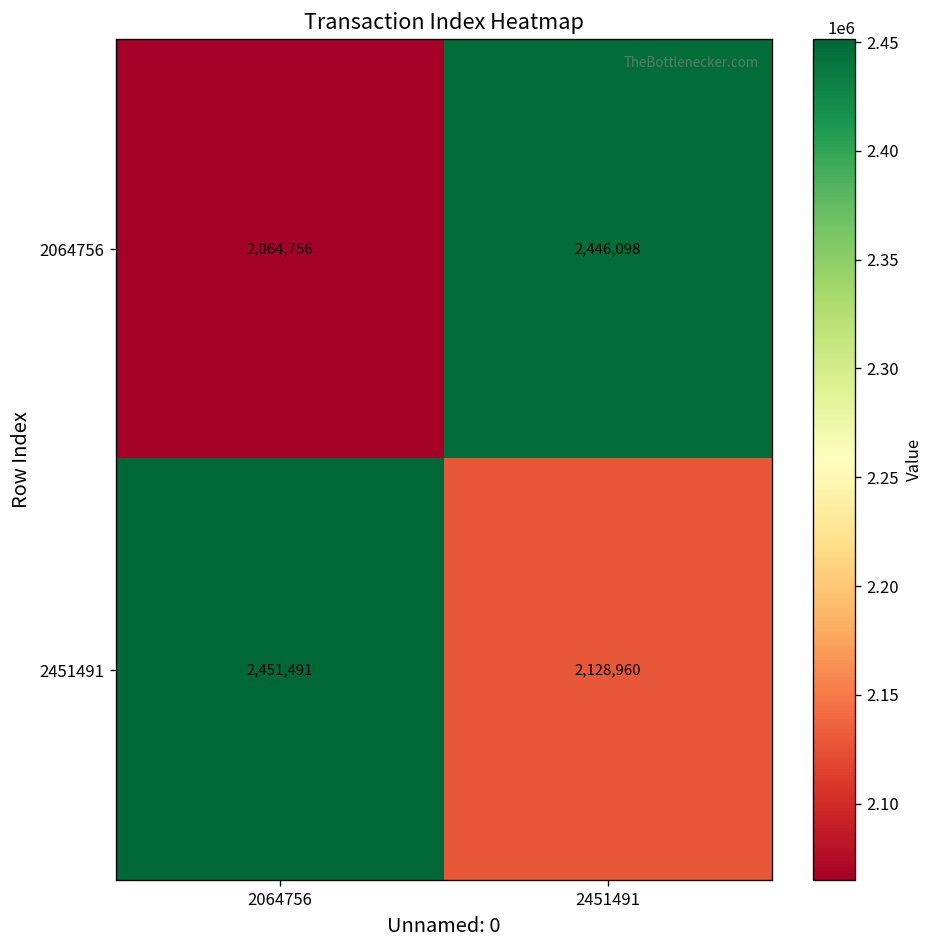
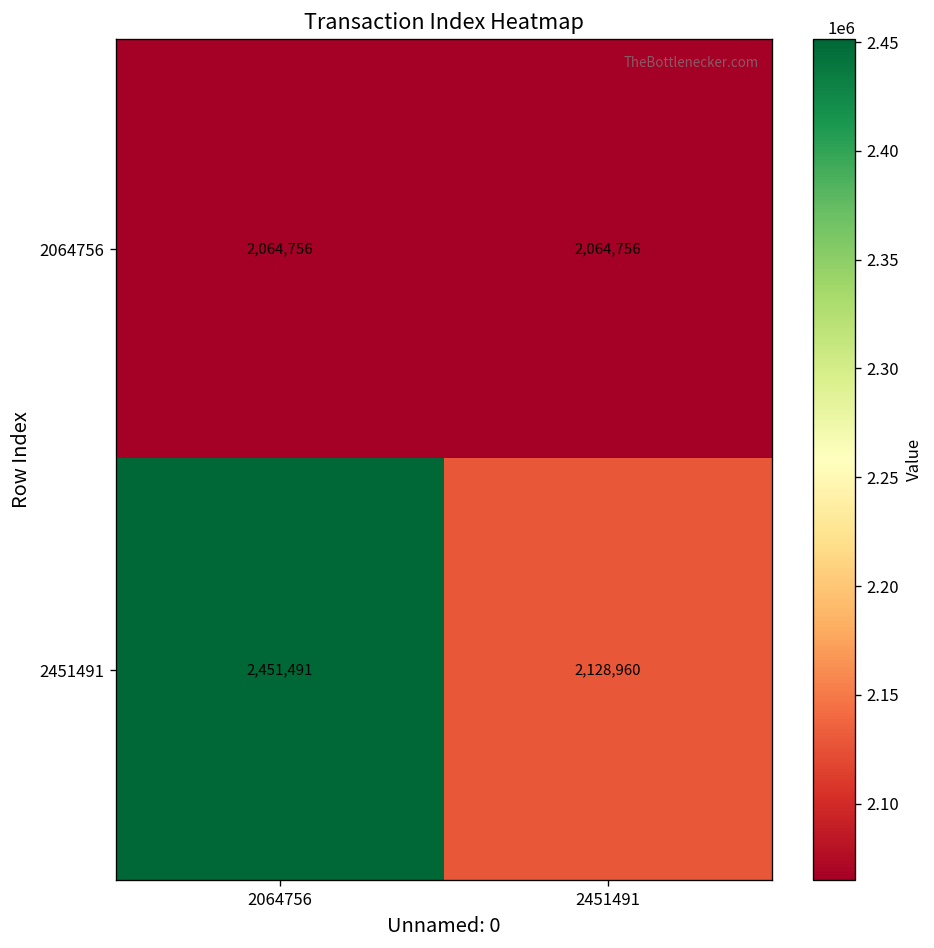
  {
    "2064756": {
      "2064756": "2,064,756",
-     "2451491": "2,446,098"
+     "2451491": "2,064,756"
    },
    "2451491": {
      "2064756": "2,451,491",
      "2451491": "2,128,960"
    }
  }
